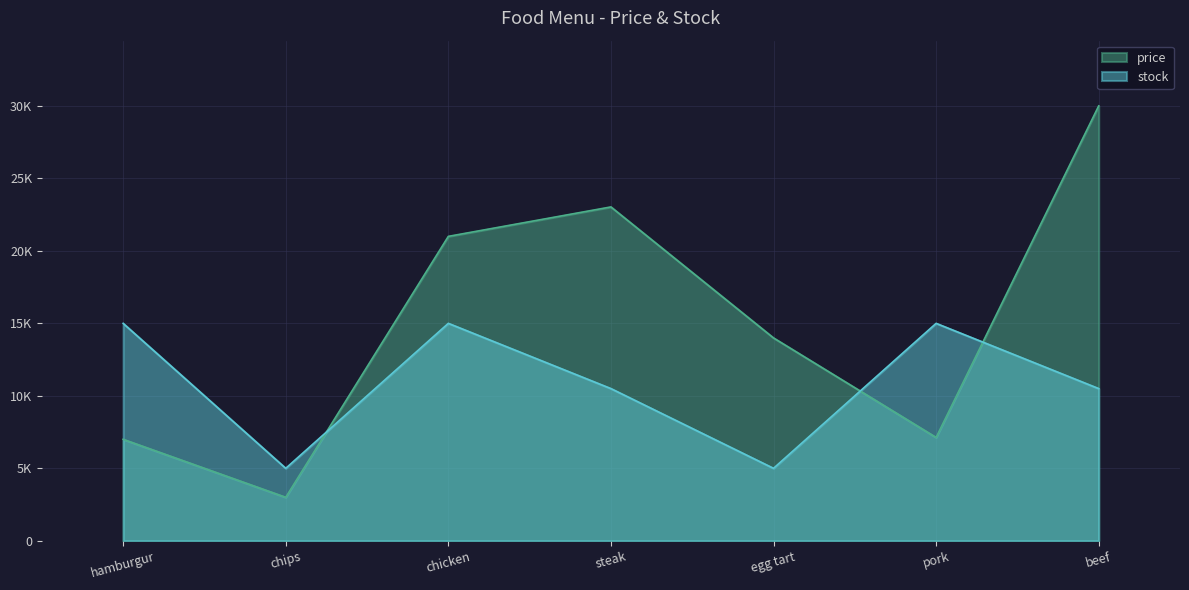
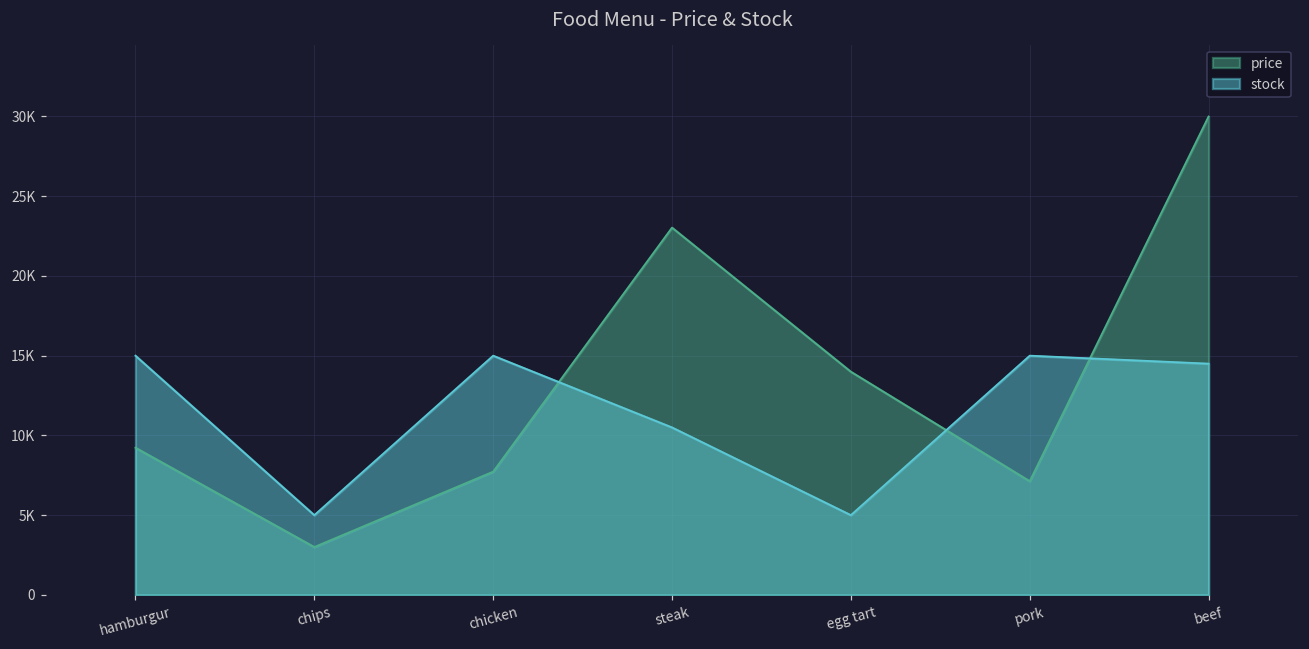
  {
    "price": {
-     "hamburgur": 7000,
+     "hamburgur": 9200,
      "chips": 3000,
-     "chicken": 21000,
+     "chicken": 7700,
      "steak": 23000,
      "egg tart": 14000,
      "pork": 7100,
      "beef": 30000
    },
    "stock": {
      "hamburgur": 15000,
      "chips": 5000,
      "chicken": 15000,
      "steak": 10500,
      "egg tart": 5000,
      "pork": 15000,
-     "beef": 10500
+     "beef": 14500
    }
  }
